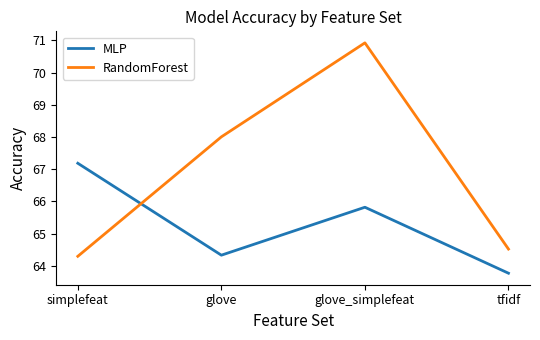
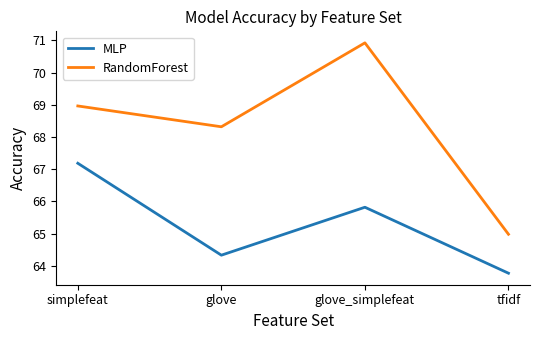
  {
    "MLP": {
      "simplefeat": 67.2,
      "glove": 64.3,
      "glove_simplefeat": 65.8,
      "tfidf": 63.8
    },
    "RandomForest": {
-     "simplefeat": 64.3,
-     "glove": 68.0,
+     "simplefeat": 69.0,
+     "glove": 68.3,
      "glove_simplefeat": 70.9,
-     "tfidf": 64.5
+     "tfidf": 65.0
    }
  }
